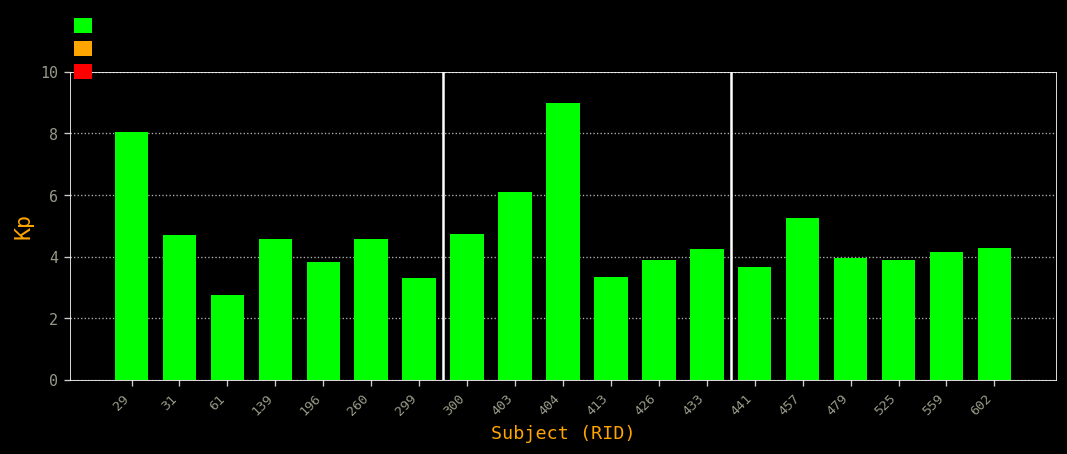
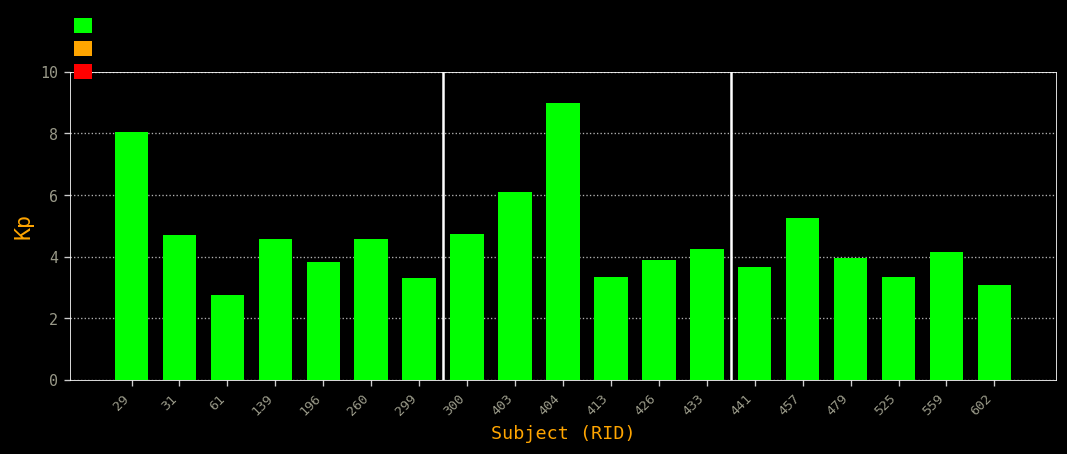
  {
    "29": 8.1,
    "31": 4.7,
    "61": 2.8,
    "139": 4.6,
    "196": 3.8,
    "260": 4.6,
    "299": 3.3,
    "300": 4.8,
    "403": 6.1,
    "404": 9.0,
    "413": 3.3,
    "426": 3.9,
    "433": 4.2,
    "441": 3.7,
    "457": 5.3,
    "479": 4.0,
-   "525": 3.9,
+   "525": 3.4,
    "559": 4.1,
-   "602": 4.3
+   "602": 3.1
  }
